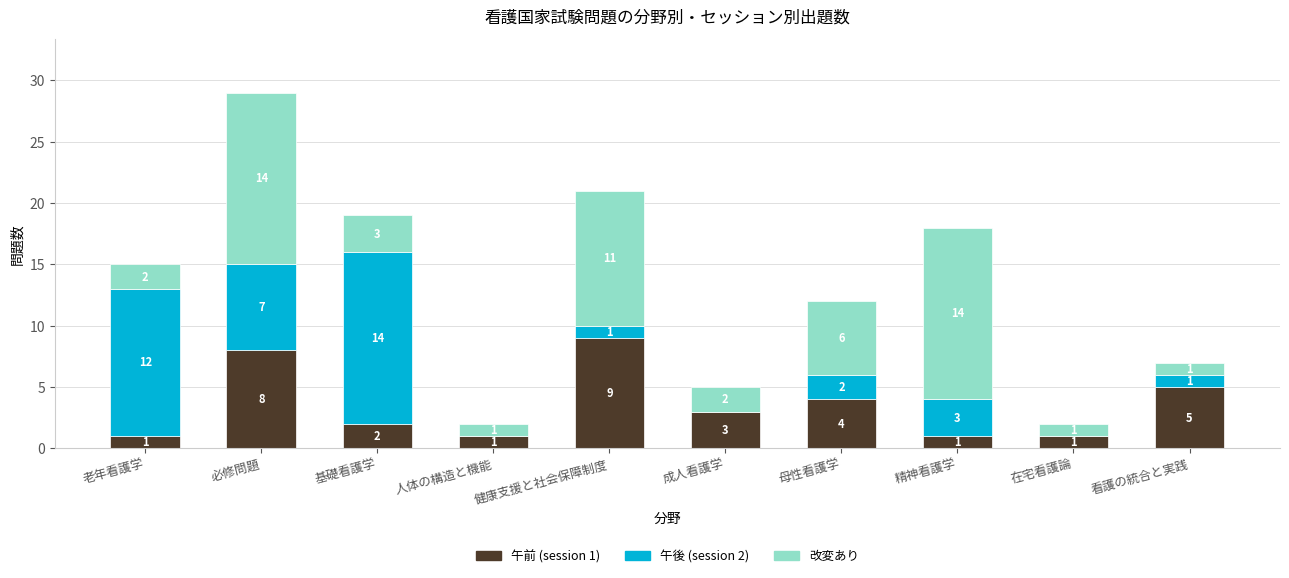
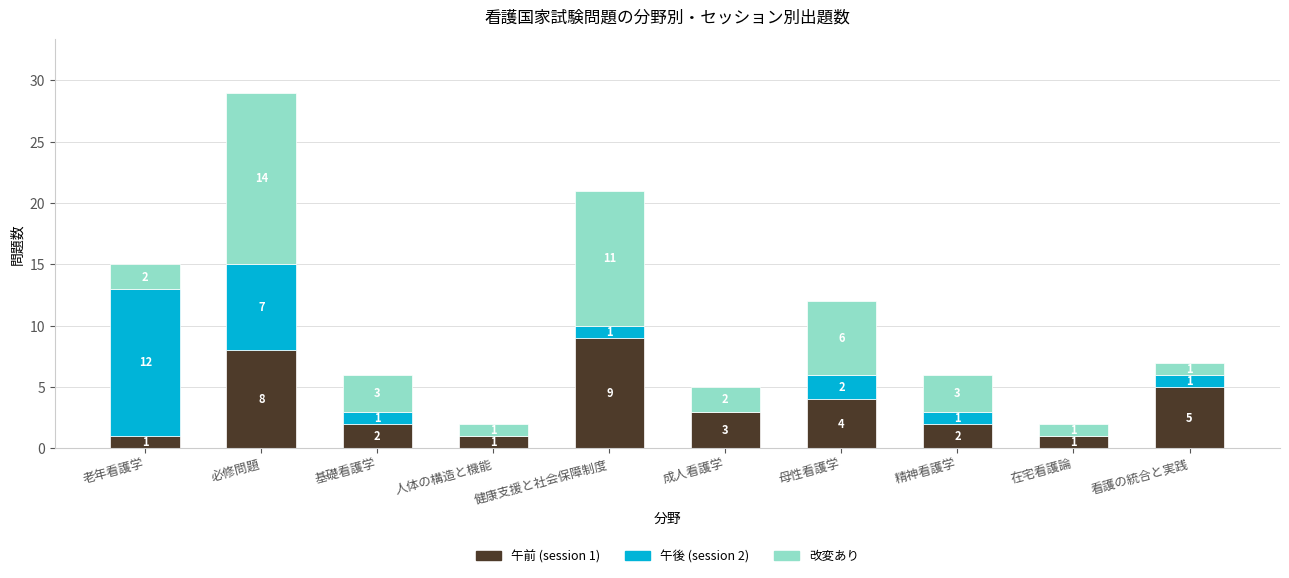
  {
    "午前 (session 1)": {
      "老年看護学": 1,
      "必修問題": 8,
      "基礎看護学": 2,
      "人体の構造と機能": 1,
      "健康支援と社会保障制度": 9,
      "成人看護学": 3,
      "母性看護学": 4,
-     "精神看護学": 1,
+     "精神看護学": 2,
      "在宅看護論": 1,
      "看護の統合と実践": 5
    },
    "午後 (session 2)": {
      "老年看護学": 12,
      "必修問題": 7,
-     "基礎看護学": 14,
+     "基礎看護学": 1,
      "健康支援と社会保障制度": 1,
      "母性看護学": 2,
-     "精神看護学": 3,
+     "精神看護学": 1,
      "看護の統合と実践": 1
    },
    "改変あり": {
      "老年看護学": 2,
      "必修問題": 14,
      "基礎看護学": 3,
      "人体の構造と機能": 1,
      "健康支援と社会保障制度": 11,
      "成人看護学": 2,
      "母性看護学": 6,
-     "精神看護学": 14,
+     "精神看護学": 3,
      "在宅看護論": 1,
      "看護の統合と実践": 1
    }
  }
